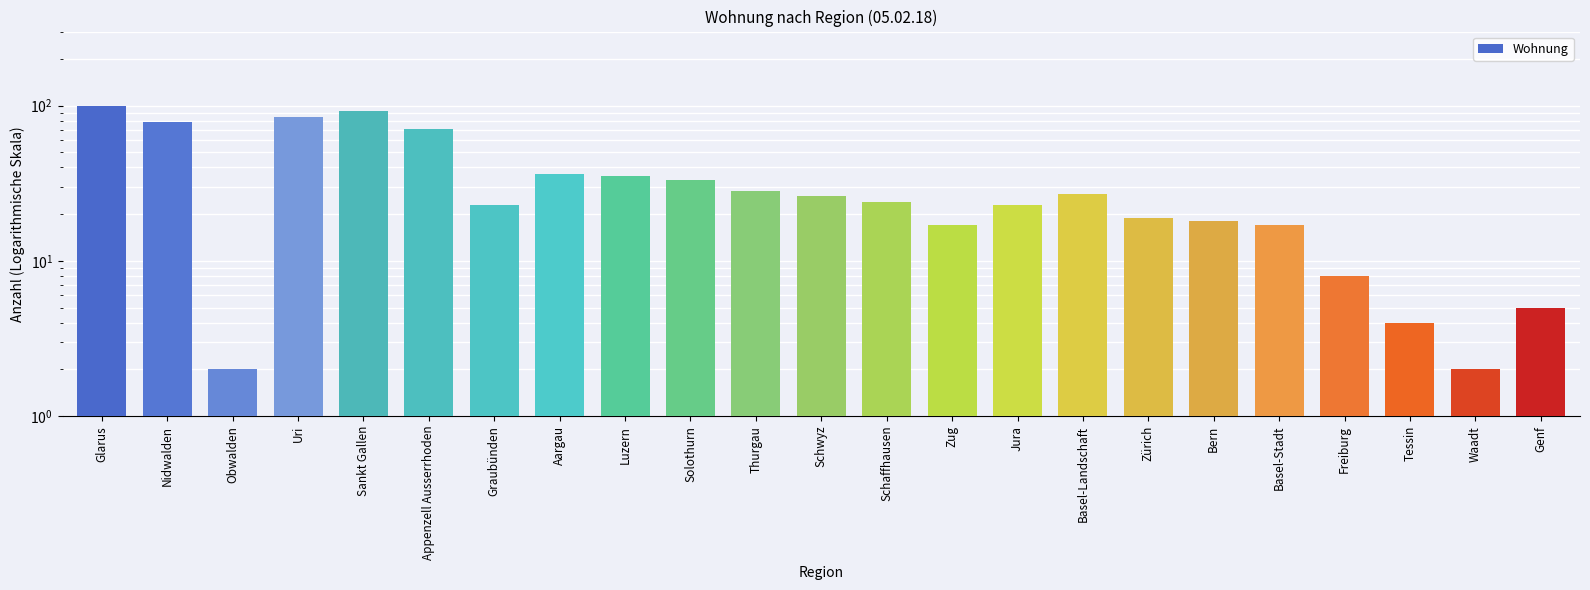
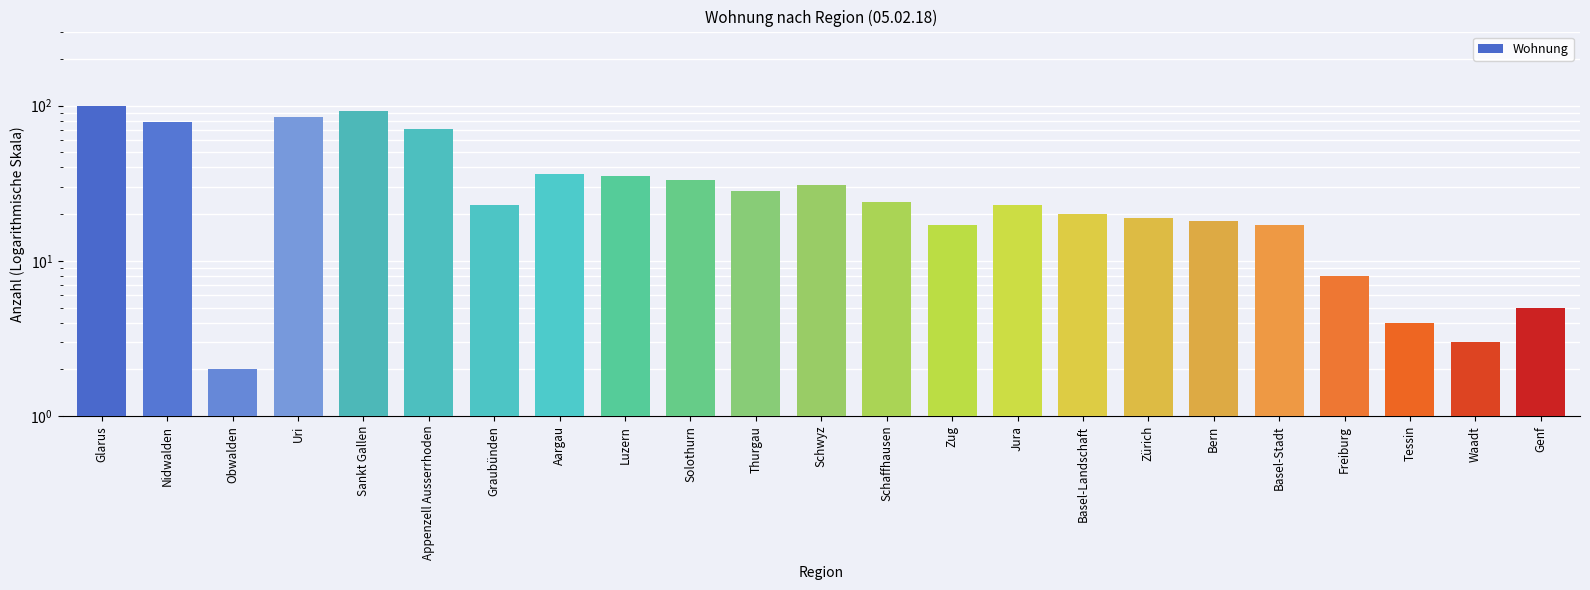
  {
    "Glarus": 100,
    "Nidwalden": 80,
    "Obwalden": 2,
    "Uri": 90,
    "Sankt Gallen": 90,
    "Appenzell Ausserrhoden": 70,
    "Graubünden": 23,
    "Aargau": 36,
    "Luzern": 35,
    "Solothurn": 33,
    "Thurgau": 28,
-   "Schwyz": 26,
+   "Schwyz": 31,
    "Schaffhausen": 24,
    "Zug": 17,
    "Jura": 23,
-   "Basel-Landschaft": 27,
+   "Basel-Landschaft": 20,
    "Zürich": 19,
    "Bern": 18,
    "Basel-Stadt": 17,
    "Freiburg": 8,
    "Tessin": 4,
-   "Waadt": 2,
+   "Waadt": 3,
    "Genf": 5
  }
